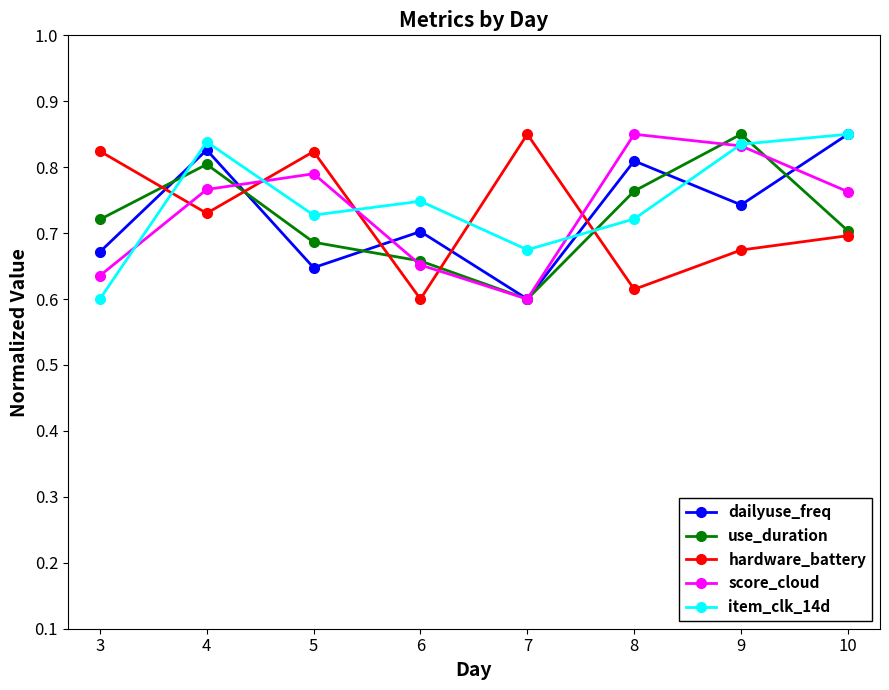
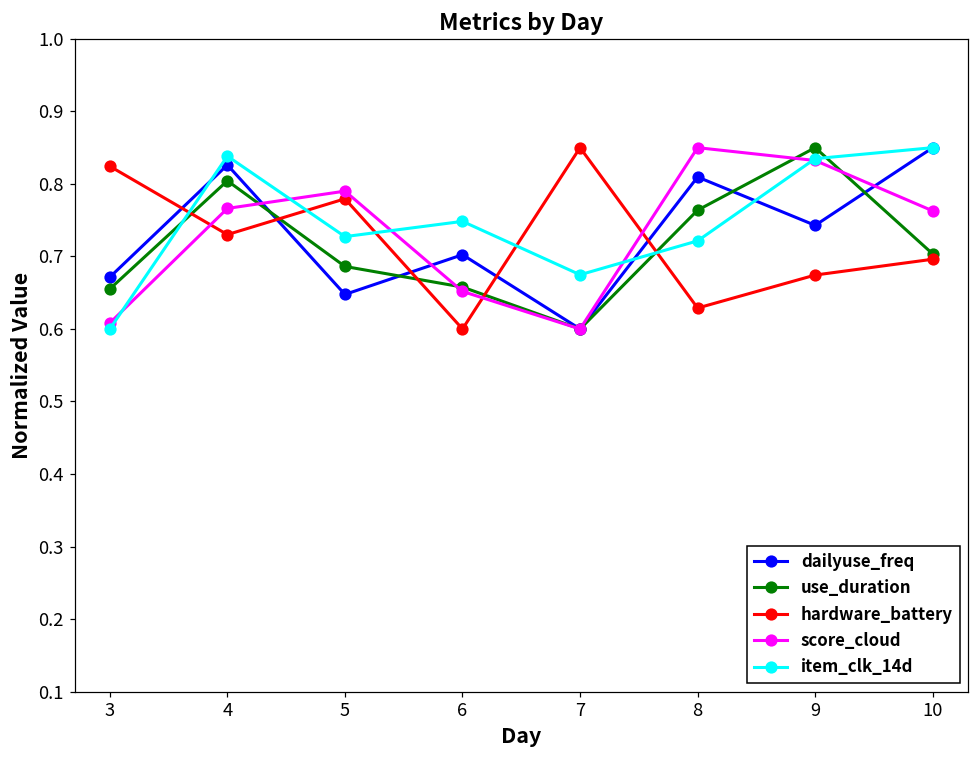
  {
    "dailyuse_freq": {
      "3": 0.67,
      "4": 0.83,
      "5": 0.65,
      "6": 0.70,
      "8": 0.81,
      "9": 0.74
    },
    "use_duration": {
-     "3": 0.72,
+     "3": 0.66,
      "4": 0.80,
      "5": 0.69,
      "6": 0.66,
      "8": 0.76,
      "9": 0.85,
      "10": 0.70
    },
    "hardware_battery": {
      "3": 0.82,
      "4": 0.73,
-     "5": 0.82,
+     "5": 0.78,
      "6": 0.60,
      "7": 0.85,
-     "8": 0.61,
+     "8": 0.63,
      "9": 0.67,
      "10": 0.70
    },
    "score_cloud": {
-     "3": 0.64,
+     "3": 0.61,
      "4": 0.77,
      "5": 0.79,
      "6": 0.65,
      "8": 0.85,
      "10": 0.76
    },
    "item_clk_14d": {
      "3": 0.60,
      "4": 0.84,
      "5": 0.73,
      "6": 0.75,
      "7": 0.67,
      "8": 0.72
    }
  }
